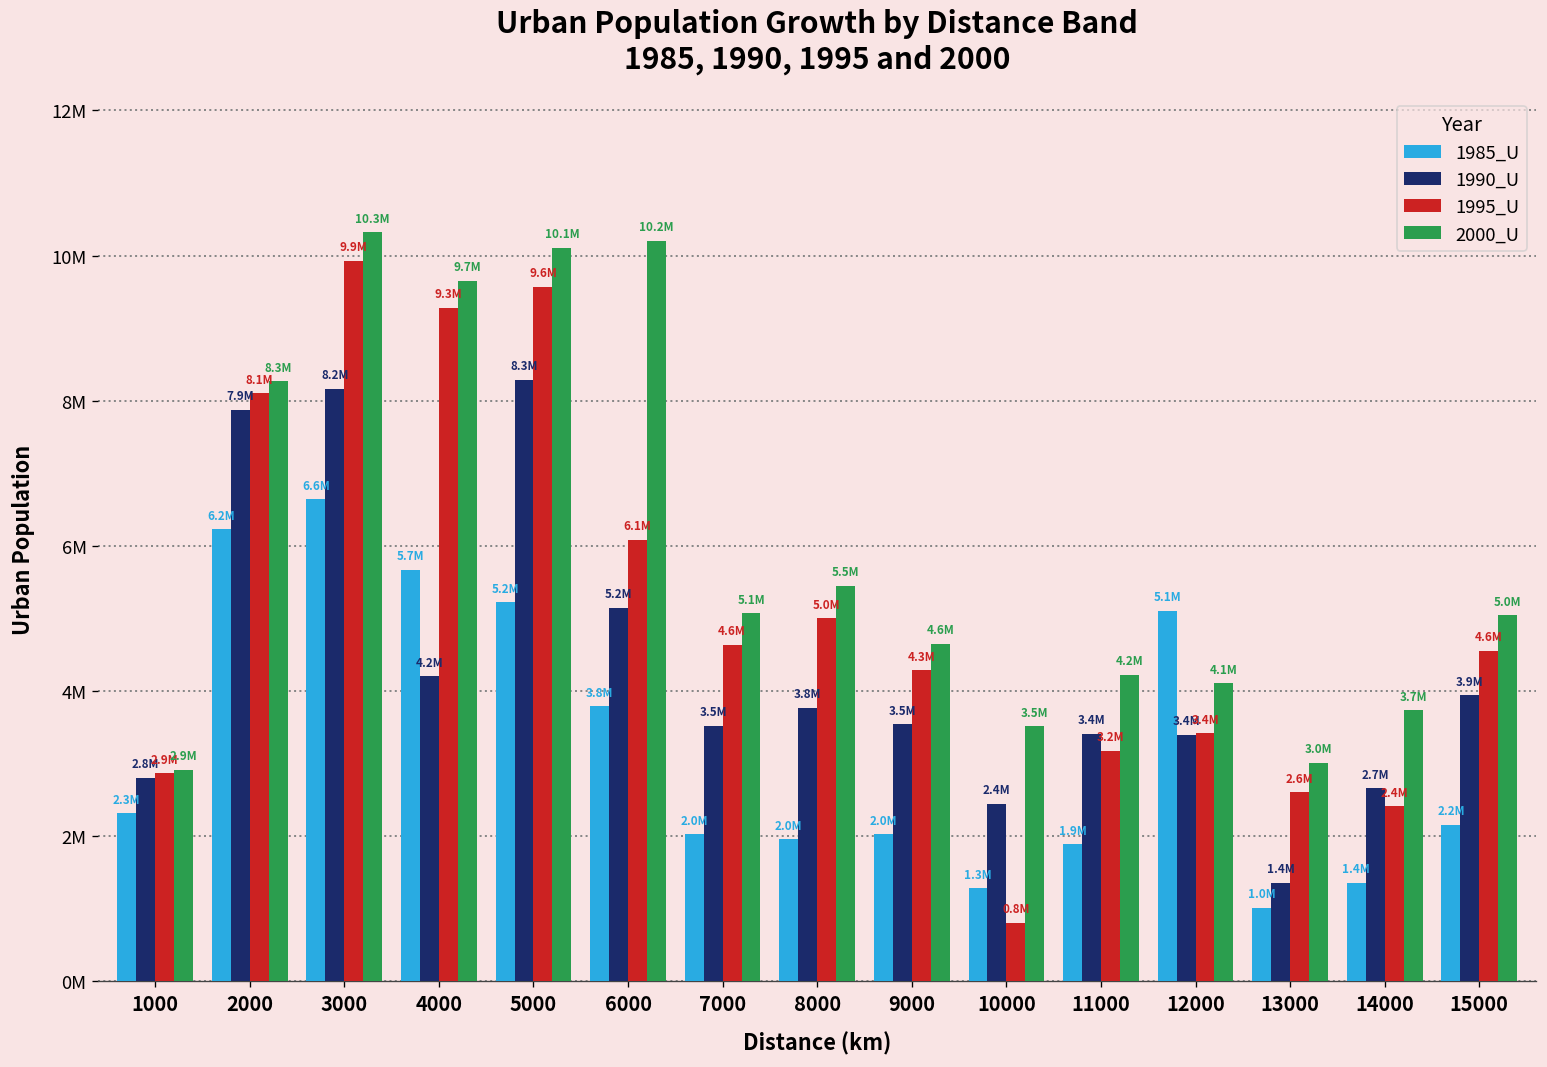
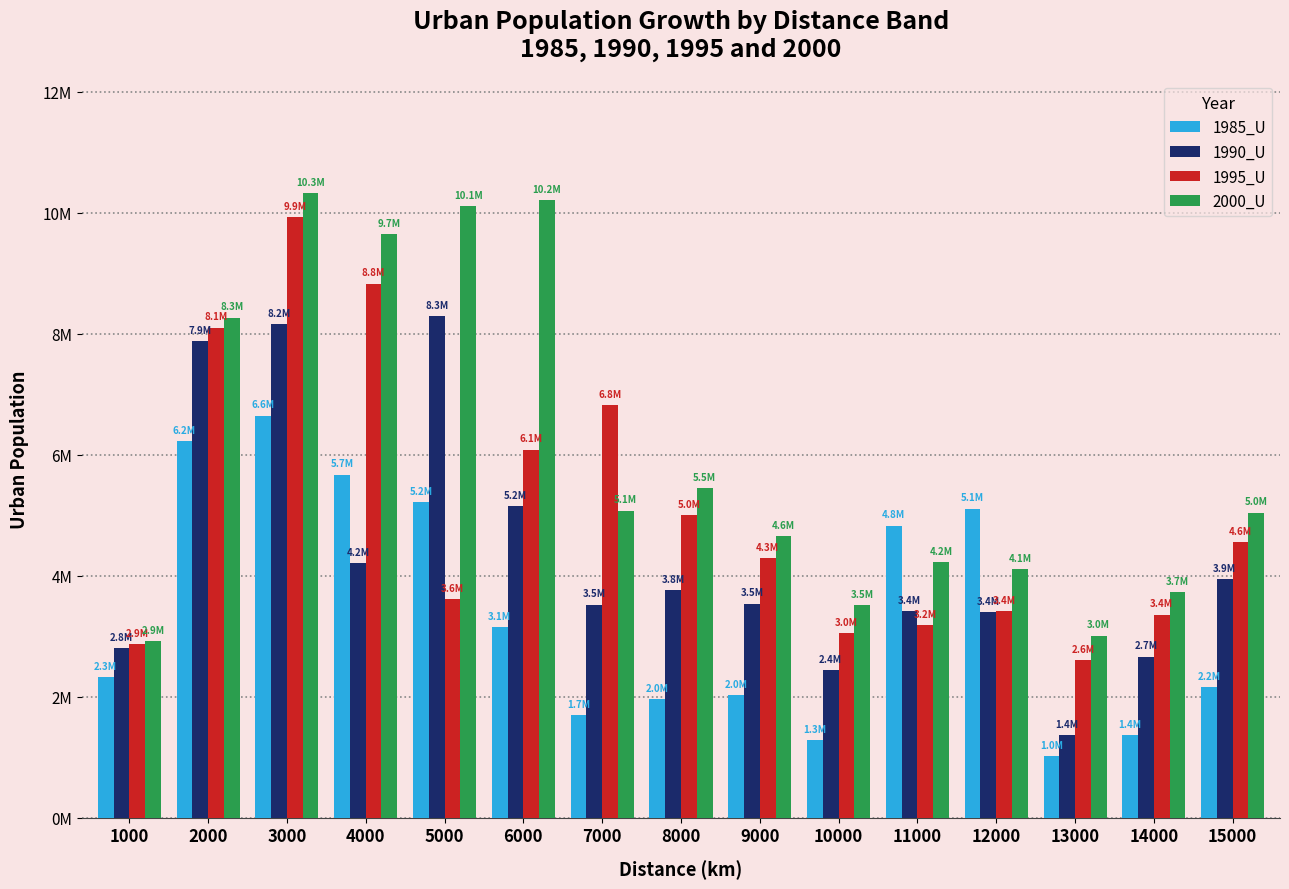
  {
    "1985_U": {
      "1000": "2.3M",
      "2000": "6.2M",
      "3000": "6.6M",
      "4000": "5.7M",
      "5000": "5.2M",
-     "6000": "3.8M",
-     "7000": "2.0M",
+     "6000": "3.1M",
+     "7000": "1.7M",
      "8000": "2.0M",
      "9000": "2.0M",
      "10000": "1.3M",
-     "11000": "1.9M",
+     "11000": "4.8M",
      "12000": "5.1M",
      "13000": "1.0M",
      "14000": "1.4M",
      "15000": "2.2M"
    },
    "1990_U": {
      "2000": "7.9M",
      "3000": "8.2M",
      "4000": "4.2M",
      "5000": "8.3M",
      "6000": "5.2M",
      "7000": "3.5M",
      "8000": "3.8M",
      "9000": "3.5M",
      "10000": "2.4M",
      "11000": "3.4M",
      "13000": "1.4M",
      "14000": "2.7M",
      "15000": "3.9M"
    },
    "1995_U": {
      "2000": "8.1M",
      "3000": "9.9M",
-     "4000": "9.3M",
-     "5000": "9.6M",
+     "4000": "8.8M",
+     "5000": "3.6M",
      "6000": "6.1M",
-     "7000": "4.6M",
+     "7000": "6.8M",
      "8000": "5.0M",
      "9000": "4.3M",
-     "10000": "0.8M",
+     "10000": "3.0M",
      "11000": "3.2M",
      "13000": "2.6M",
-     "14000": "2.4M",
+     "14000": "3.4M",
      "15000": "4.6M"
    },
    "2000_U": {
      "2000": "8.3M",
      "3000": "10.3M",
      "4000": "9.7M",
      "5000": "10.1M",
      "6000": "10.2M",
      "7000": "5.1M",
      "8000": "5.5M",
      "9000": "4.6M",
      "10000": "3.5M",
      "11000": "4.2M",
      "12000": "4.1M",
      "13000": "3.0M",
      "14000": "3.7M",
      "15000": "5.0M"
    }
  }
